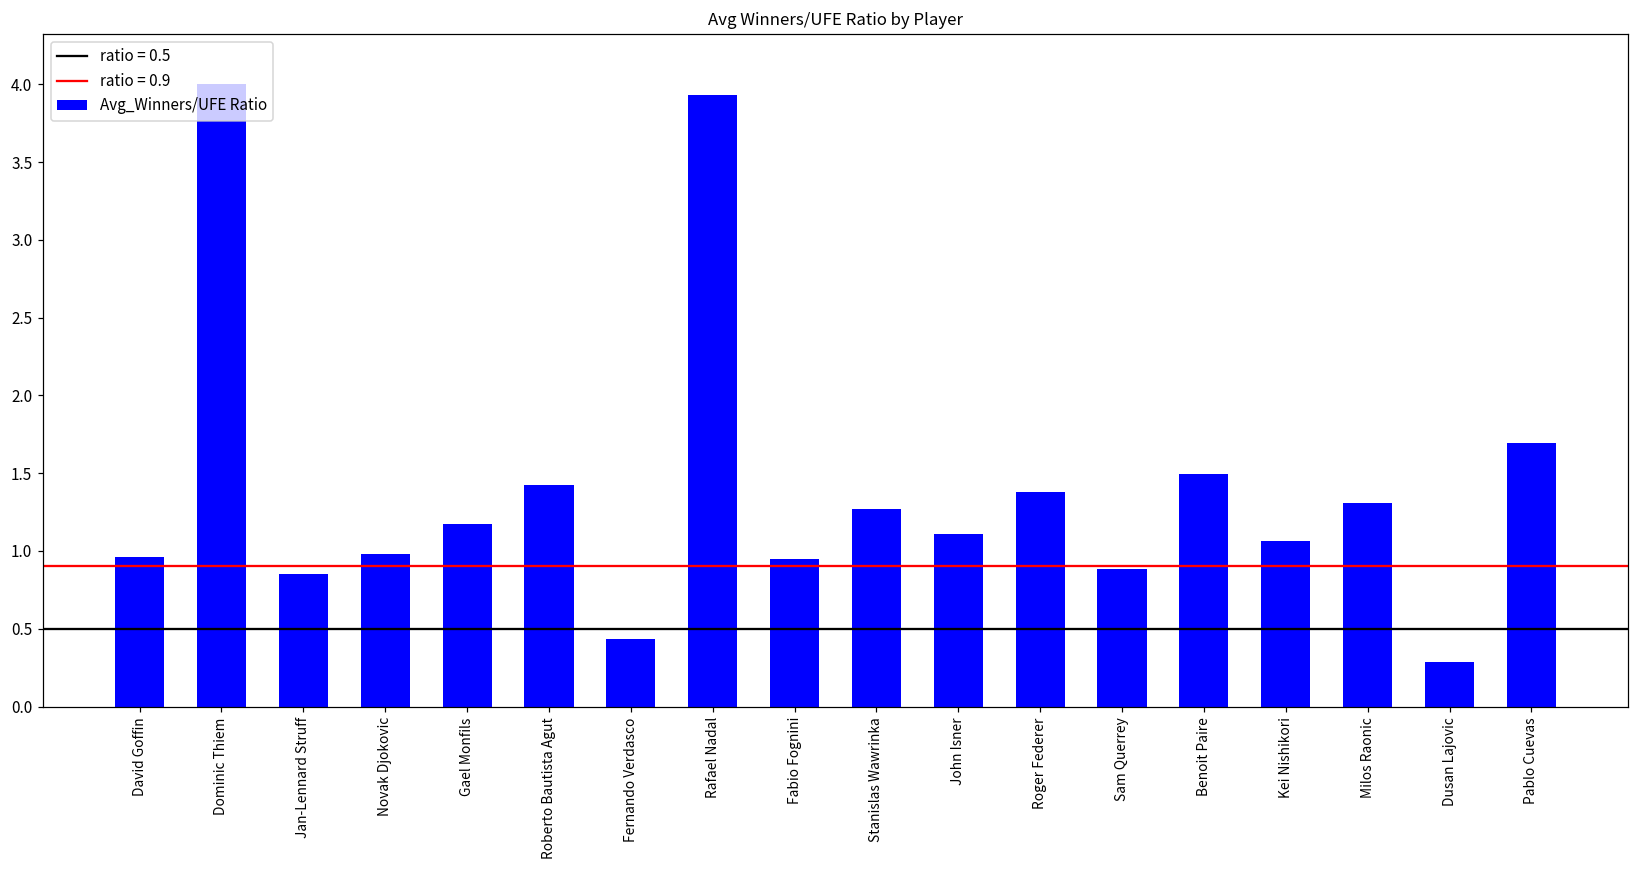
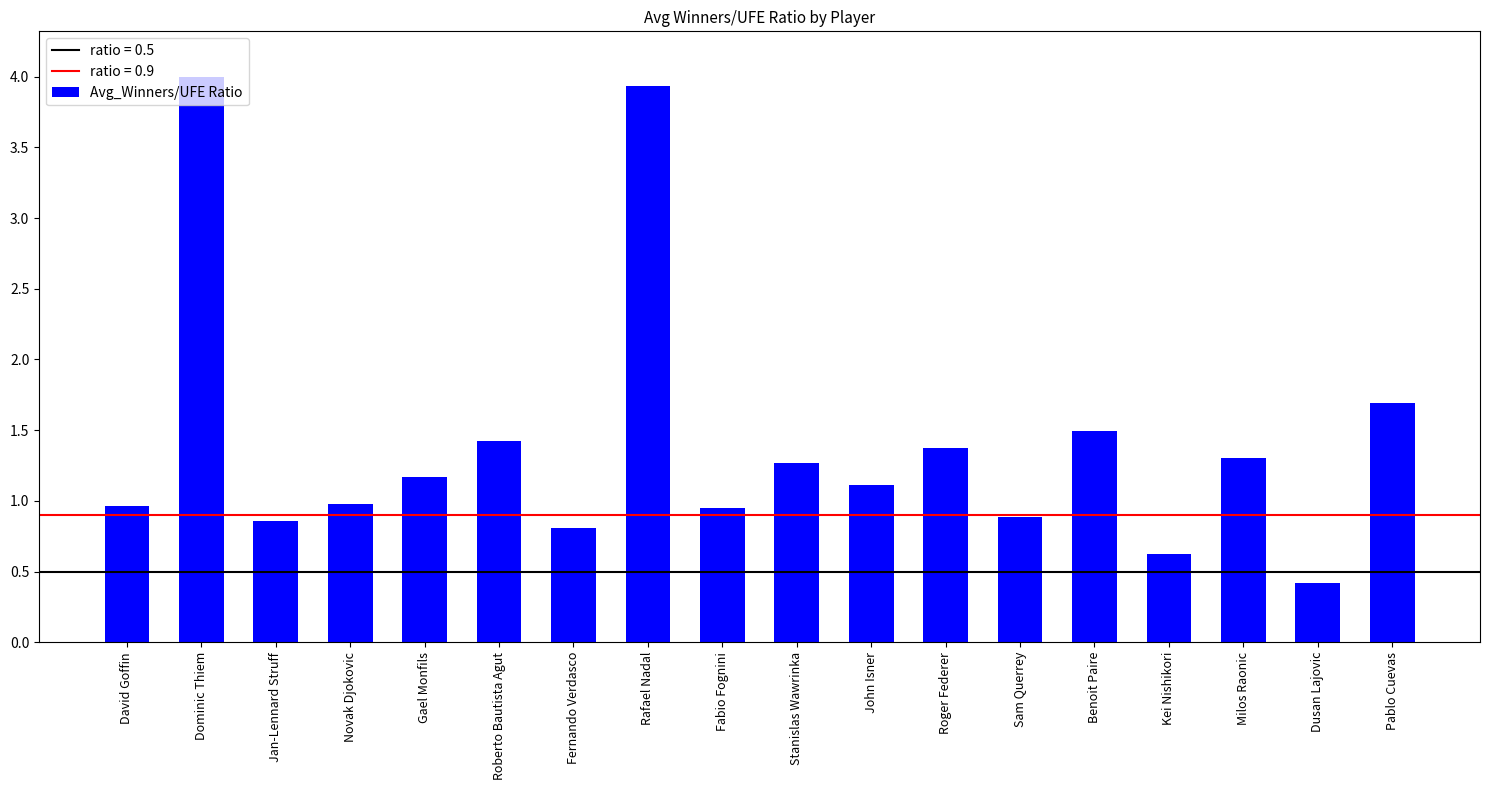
  {
    "David Goffin": 0.96,
    "Jan-Lennard Struff": 0.85,
    "Novak Djokovic": 0.98,
    "Gael Monfils": 1.17,
    "Roberto Bautista Agut": 1.42,
-   "Fernando Verdasco": 0.43,
+   "Fernando Verdasco": 0.81,
    "Rafael Nadal": 3.93,
    "Fabio Fognini": 0.95,
    "Stanislas Wawrinka": 1.27,
    "John Isner": 1.11,
    "Roger Federer": 1.38,
    "Sam Querrey": 0.89,
    "Benoit Paire": 1.50,
-   "Kei Nishikori": 1.06,
+   "Kei Nishikori": 0.62,
    "Milos Raonic": 1.31,
-   "Dusan Lajovic": 0.29,
+   "Dusan Lajovic": 0.42,
    "Pablo Cuevas": 1.69
  }
